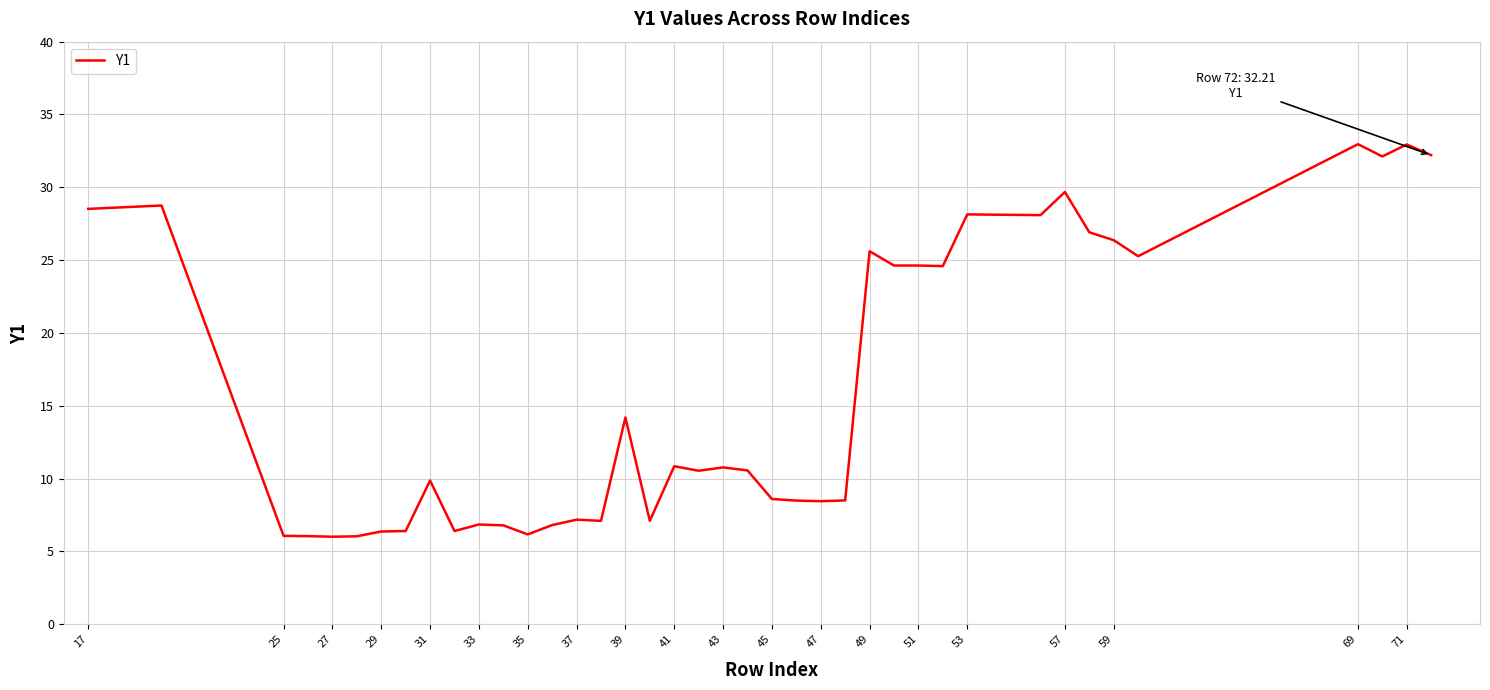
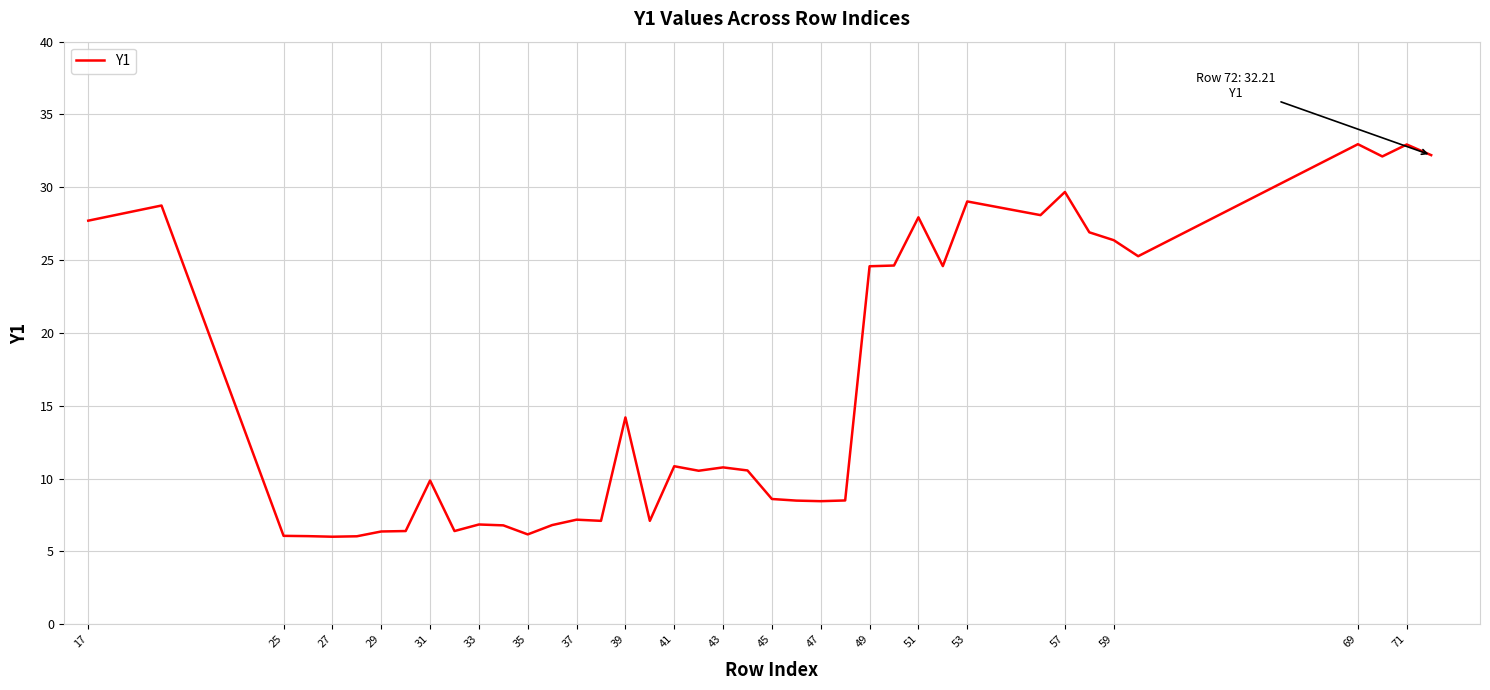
  {
-   "17": 28.5,
+   "17": 27.7,
    "25": 6.1,
    "27": 6.0,
    "29": 6.4,
    "31": 9.9,
    "33": 6.9,
    "35": 6.2,
    "37": 7.2,
    "39": 14.2,
    "41": 10.9,
    "43": 10.8,
    "45": 8.6,
    "47": 8.5,
-   "49": 25.6,
-   "51": 24.6,
-   "53": 28.1,
+   "49": 24.6,
+   "51": 27.9,
+   "53": 29.0,
    "57": 29.7,
    "59": 26.4
  }
